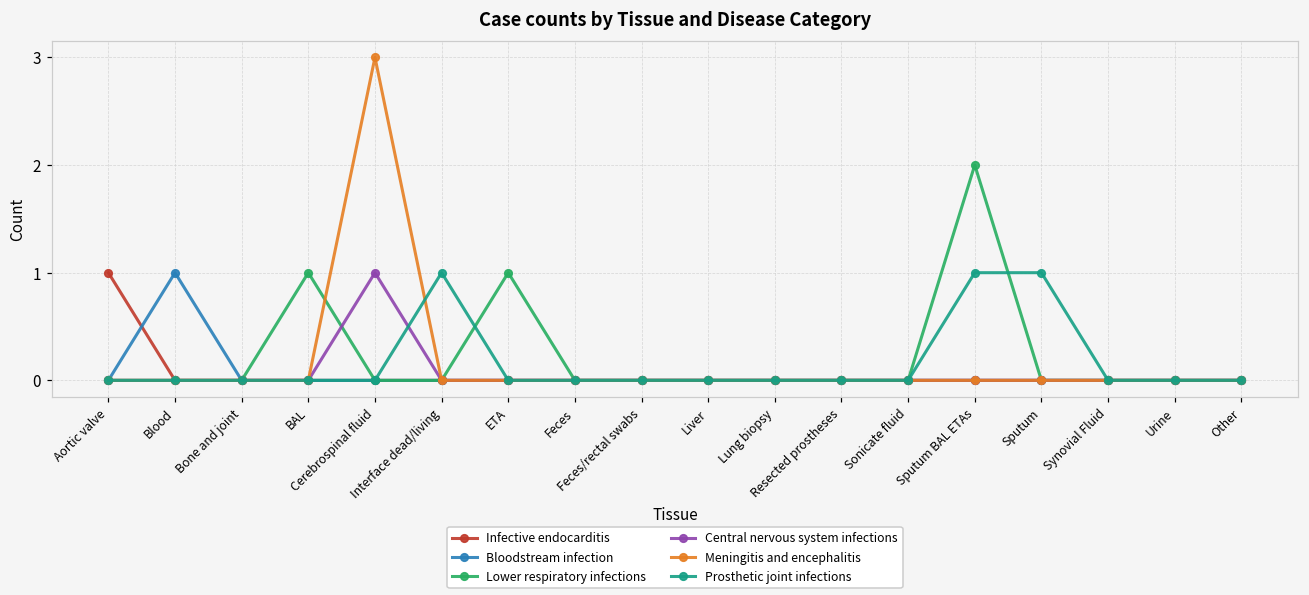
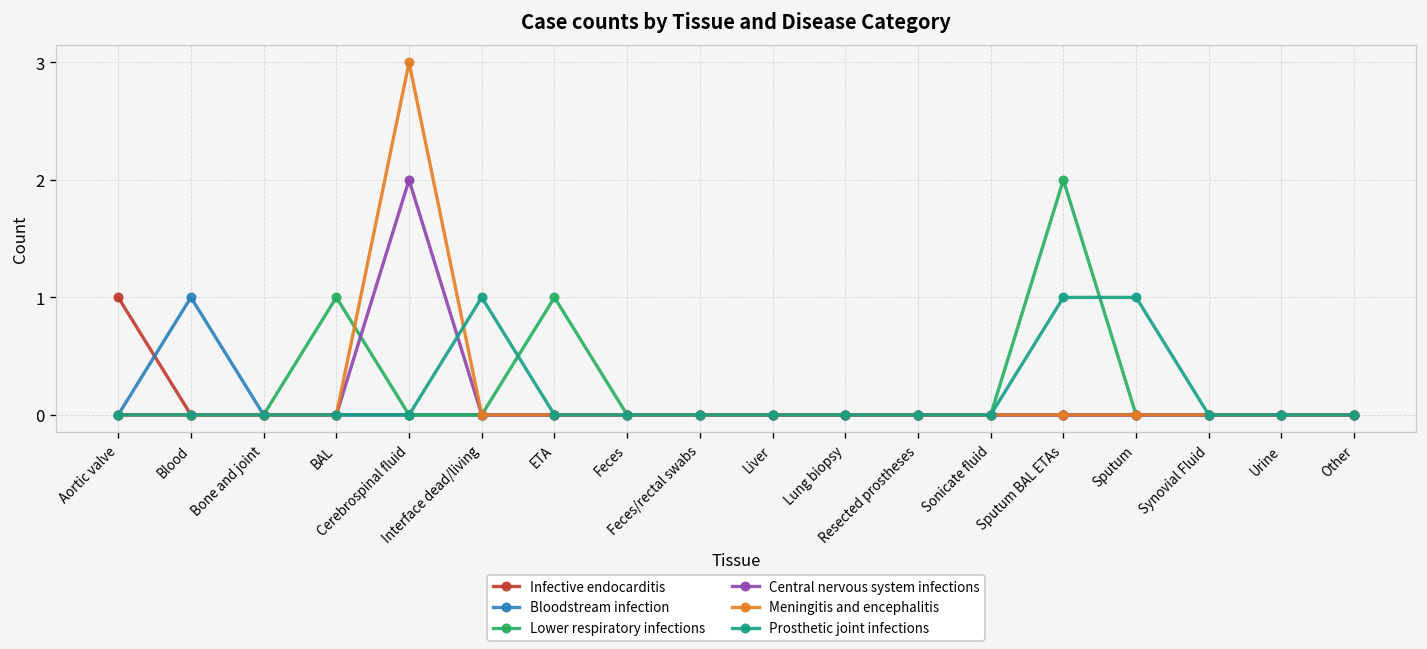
  {
    "Infective endocarditis": {
      "Aortic valve": 1
    },
    "Bloodstream infection": {
      "Blood": 1
    },
    "Central nervous system infections": {
-     "Cerebrospinal fluid": 1
+     "Cerebrospinal fluid": 2
    },
    "Meningitis and encephalitis": {
      "Cerebrospinal fluid": 3
    }
  }
